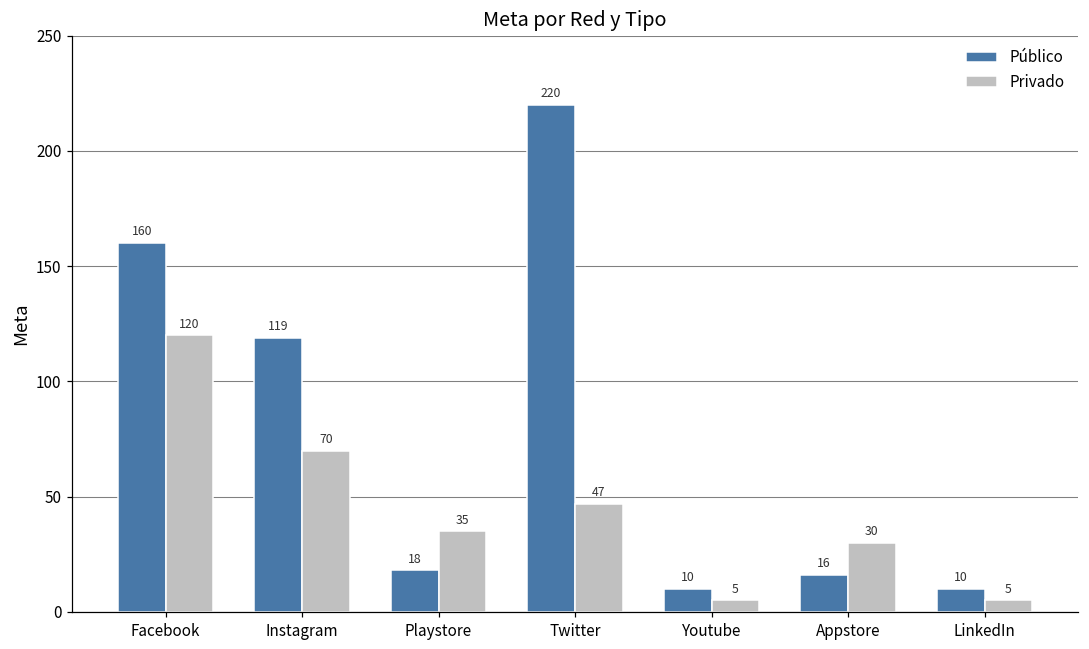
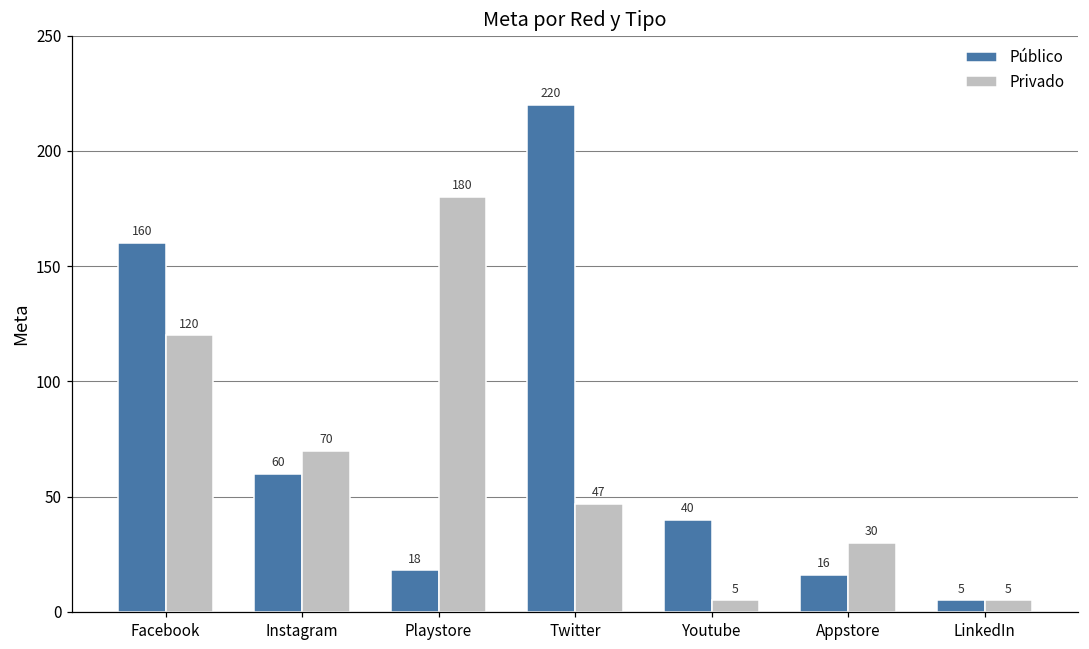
  {
    "Público": {
      "Facebook": 160,
-     "Instagram": 119,
+     "Instagram": 60,
      "Playstore": 18,
      "Twitter": 220,
-     "Youtube": 10,
+     "Youtube": 40,
      "Appstore": 16,
-     "LinkedIn": 10
+     "LinkedIn": 5
    },
    "Privado": {
      "Facebook": 120,
      "Instagram": 70,
-     "Playstore": 35,
+     "Playstore": 180,
      "Twitter": 47,
      "Youtube": 5,
      "Appstore": 30,
      "LinkedIn": 5
    }
  }
